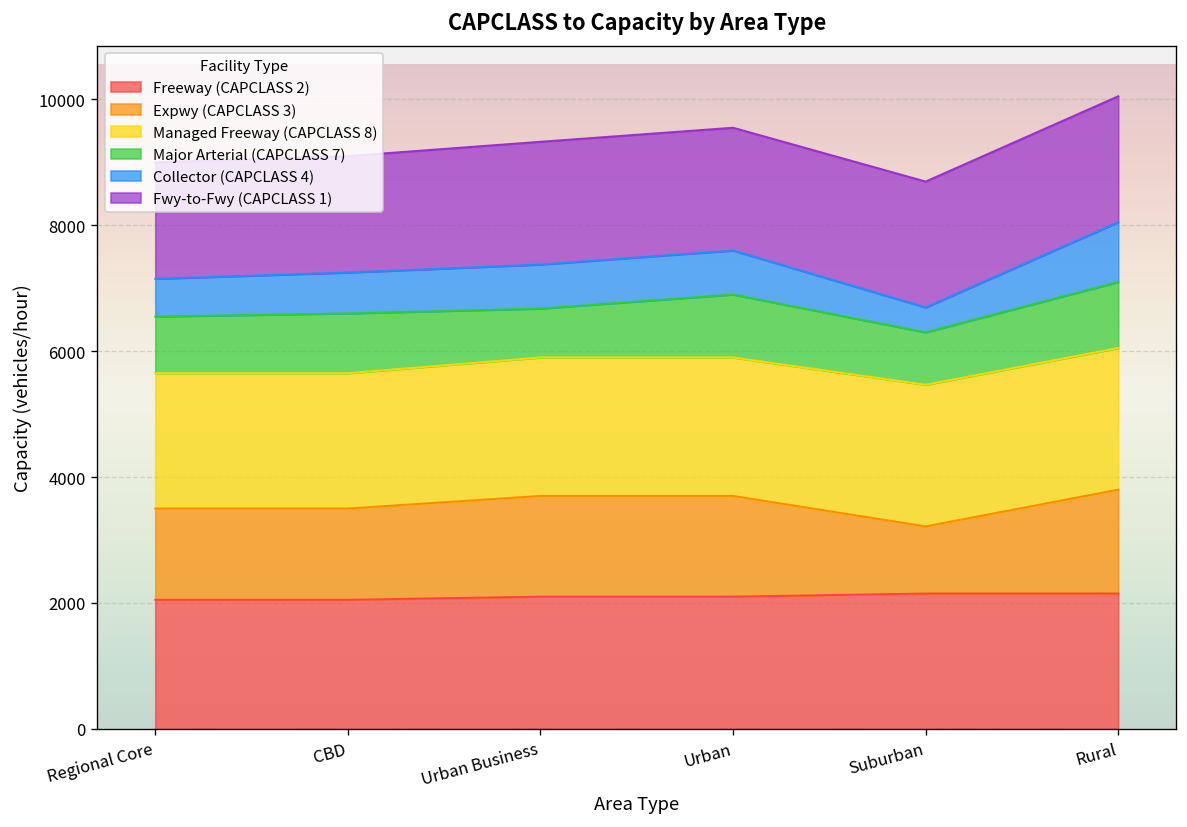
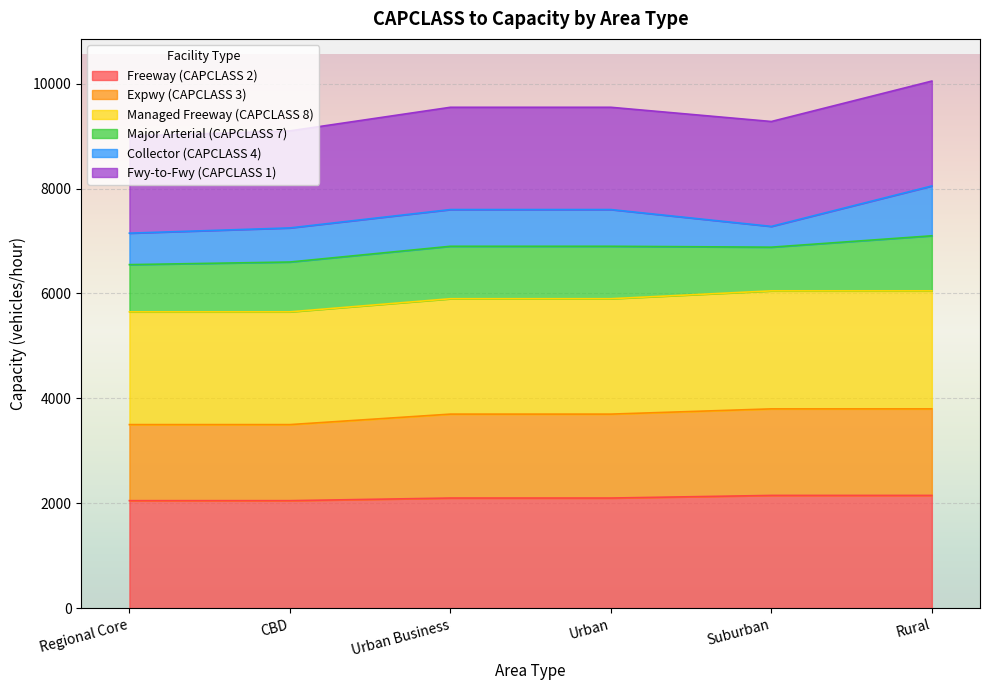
  {
    "Freeway (CAPCLASS 2)": {
      "Regional Core": 2100,
      "CBD": 2100,
      "Urban Business": 2100,
      "Urban": 2100,
      "Suburban": 2200,
      "Rural": 2200
    },
    "Expwy (CAPCLASS 3)": {
      "Regional Core": 1500,
      "CBD": 1500,
      "Urban Business": 1600,
      "Urban": 1600,
-     "Suburban": 1100,
+     "Suburban": 1700,
      "Rural": 1700
    },
    "Managed Freeway (CAPCLASS 8)": {
      "Regional Core": 2200,
      "CBD": 2200,
      "Urban Business": 2200,
      "Urban": 2200,
      "Suburban": 2300,
      "Rural": 2300
    },
    "Major Arterial (CAPCLASS 7)": {
      "Regional Core": 900,
      "CBD": 1000,
-     "Urban Business": 800,
+     "Urban Business": 1000,
      "Urban": 1000,
      "Suburban": 800,
      "Rural": 1100
    },
    "Collector (CAPCLASS 4)": {
      "Regional Core": 600,
      "CBD": 700,
      "Urban Business": 700,
      "Urban": 700,
      "Suburban": 400,
      "Rural": 1000
    },
    "Fwy-to-Fwy (CAPCLASS 1)": {
      "Urban Business": 2000,
      "Urban": 2000,
      "Suburban": 2000,
      "Rural": 2000
    }
  }
